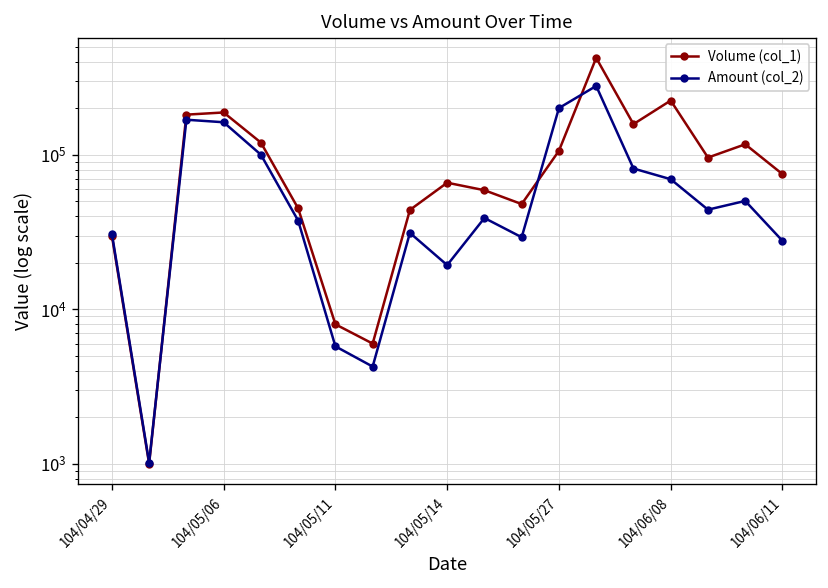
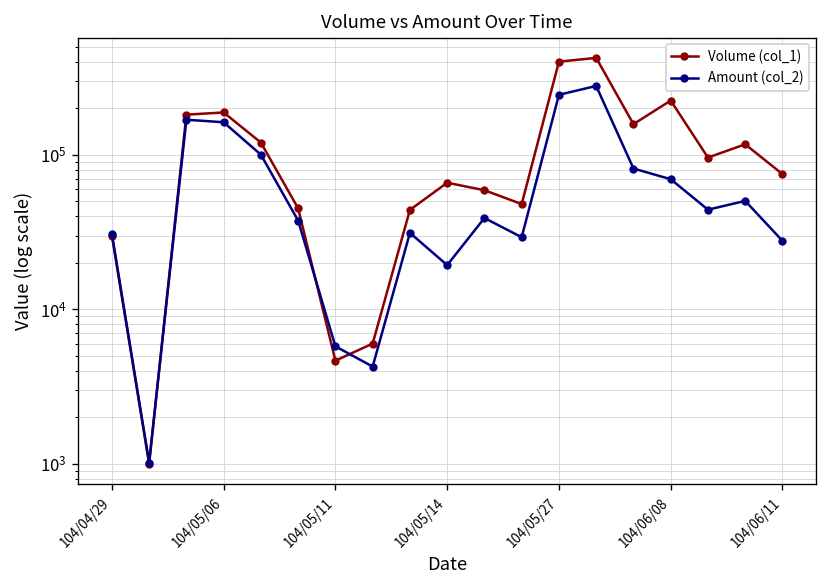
  {
    "Volume (col_1)": {
      "104/05/06": 190000,
-     "104/05/11": 8000,
+     "104/05/11": 4700,
      "104/05/14": 70000,
-     "104/05/27": 110000,
+     "104/05/27": 400000,
      "104/06/08": 220000,
      "104/06/11": 80000
    },
    "Amount (col_2)": {
      "104/05/06": 160000,
      "104/05/11": 6000,
      "104/05/14": 19000,
-     "104/05/27": 200000,
+     "104/05/27": 240000,
      "104/06/08": 70000,
      "104/06/11": 28000
    }
  }
